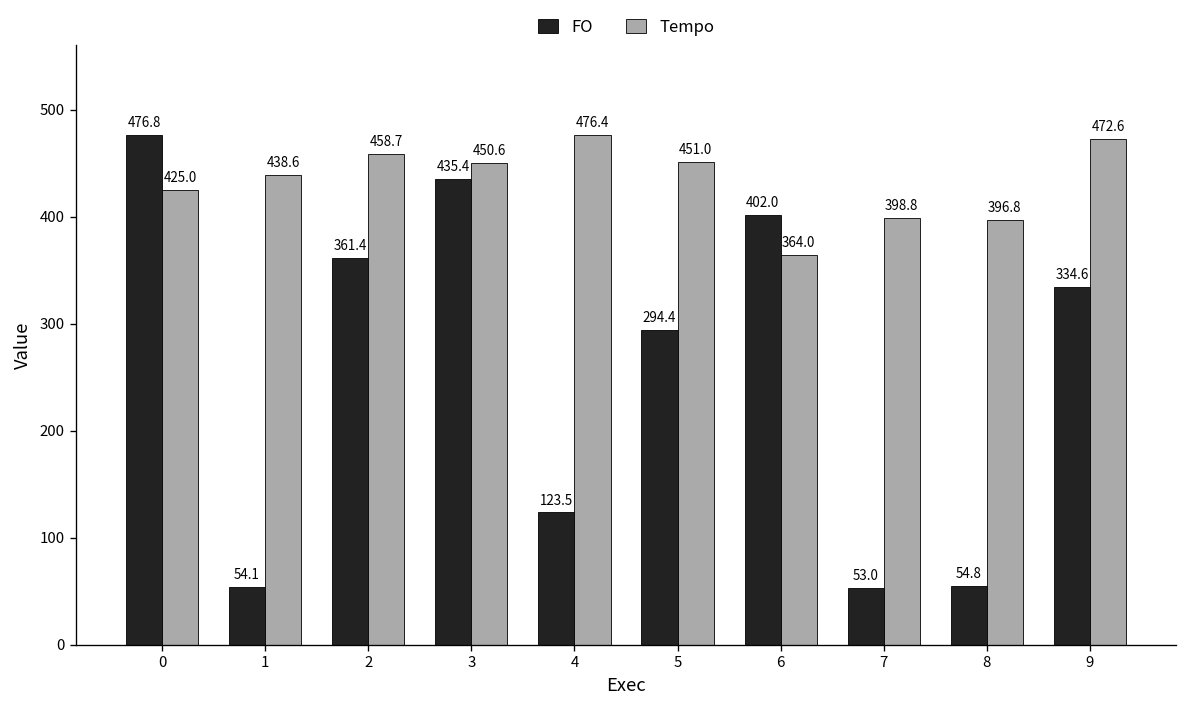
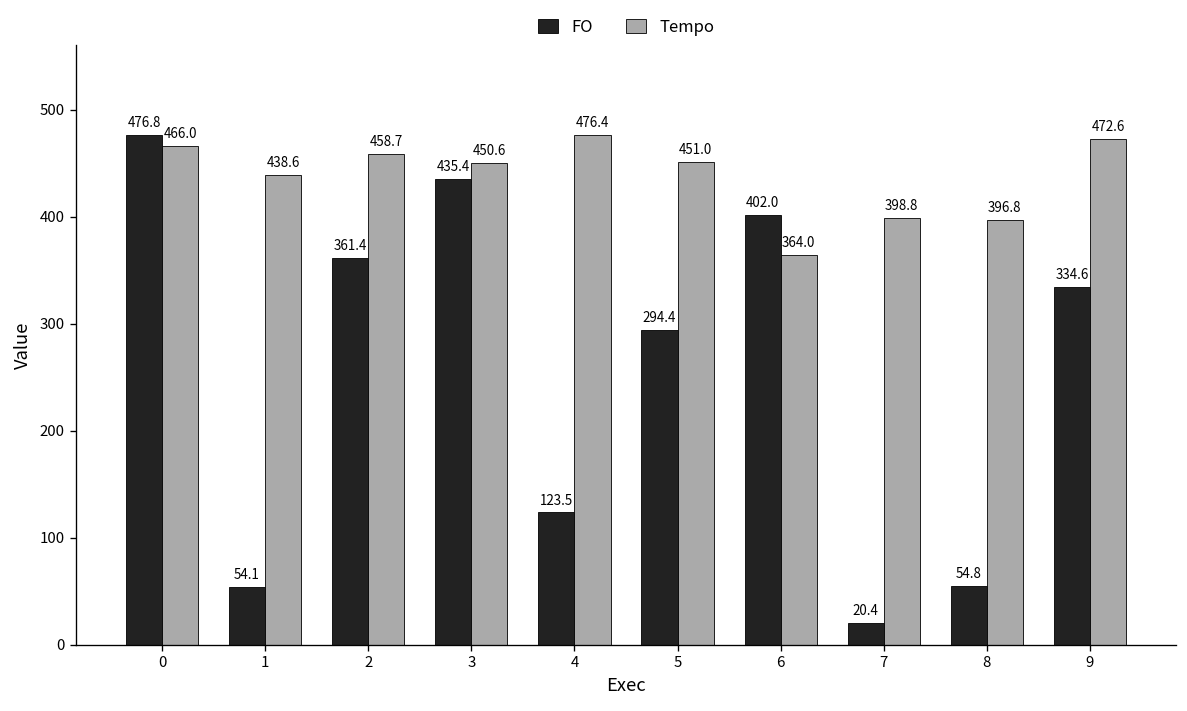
  {
    "FO": {
      "0": 476.8,
      "1": 54.1,
      "2": 361.4,
      "3": 435.4,
      "4": 123.5,
      "5": 294.4,
      "6": 402.0,
-     "7": 53.0,
+     "7": 20.4,
      "8": 54.8,
      "9": 334.6
    },
    "Tempo": {
-     "0": 425.0,
+     "0": 466.0,
      "1": 438.6,
      "2": 458.7,
      "3": 450.6,
      "4": 476.4,
      "5": 451.0,
      "6": 364.0,
      "7": 398.8,
      "8": 396.8,
      "9": 472.6
    }
  }
